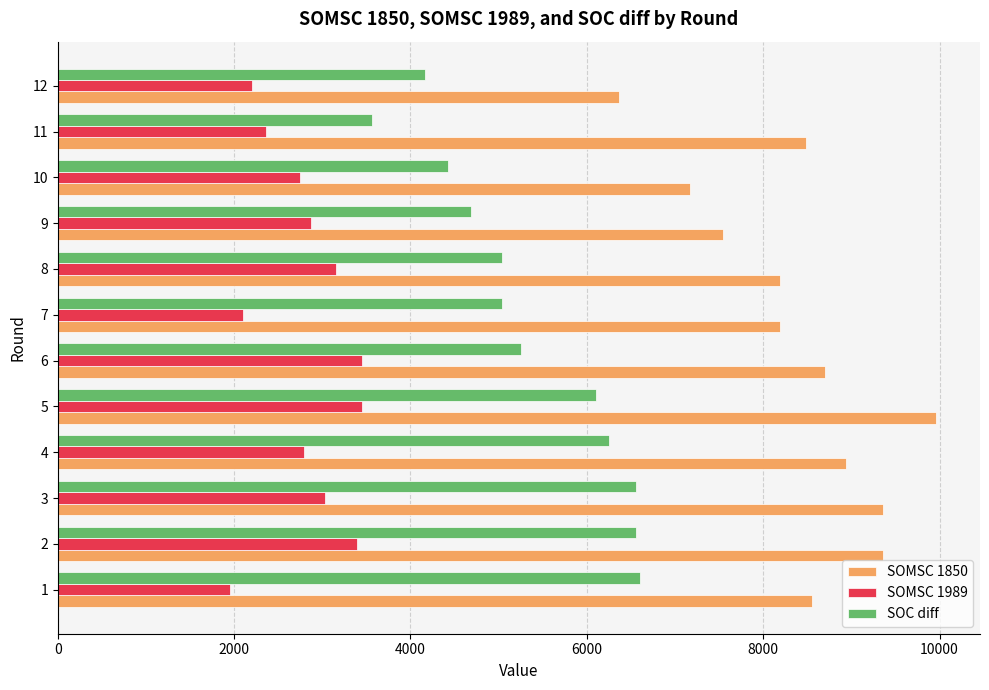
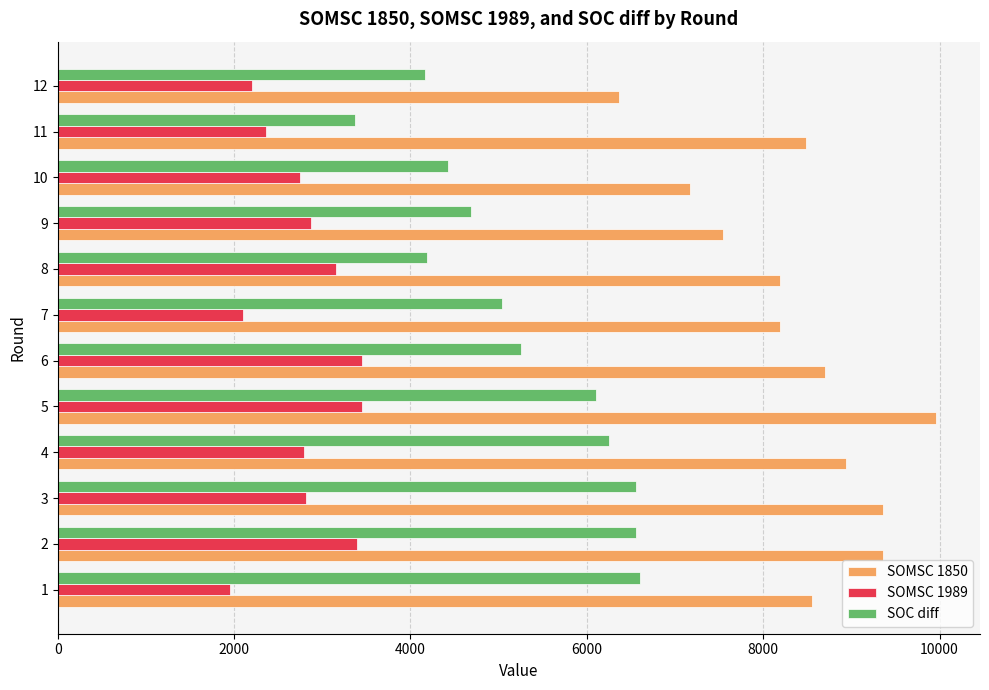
  {
    "SOMSC 1850": {
      "12": 6400,
      "11": 8500,
      "10": 7200,
      "9": 7500,
      "8": 8200,
      "7": 8200,
      "6": 8700,
      "5": 10000,
      "4": 8900,
      "3": 9400,
      "2": 9400,
      "1": 8600
    },
    "SOMSC 1989": {
      "12": 2200,
      "11": 2400,
      "10": 2700,
      "9": 2900,
      "8": 3200,
      "7": 2100,
      "6": 3400,
      "5": 3400,
      "4": 2800,
-     "3": 3000,
+     "3": 2800,
      "2": 3400,
      "1": 2000
    },
    "SOC diff": {
      "12": 4200,
-     "11": 3600,
+     "11": 3400,
      "10": 4400,
      "9": 4700,
-     "8": 5000,
+     "8": 4200,
      "7": 5000,
      "6": 5300,
      "5": 6100,
      "4": 6300,
      "3": 6600,
      "2": 6600,
      "1": 6600
    }
  }
